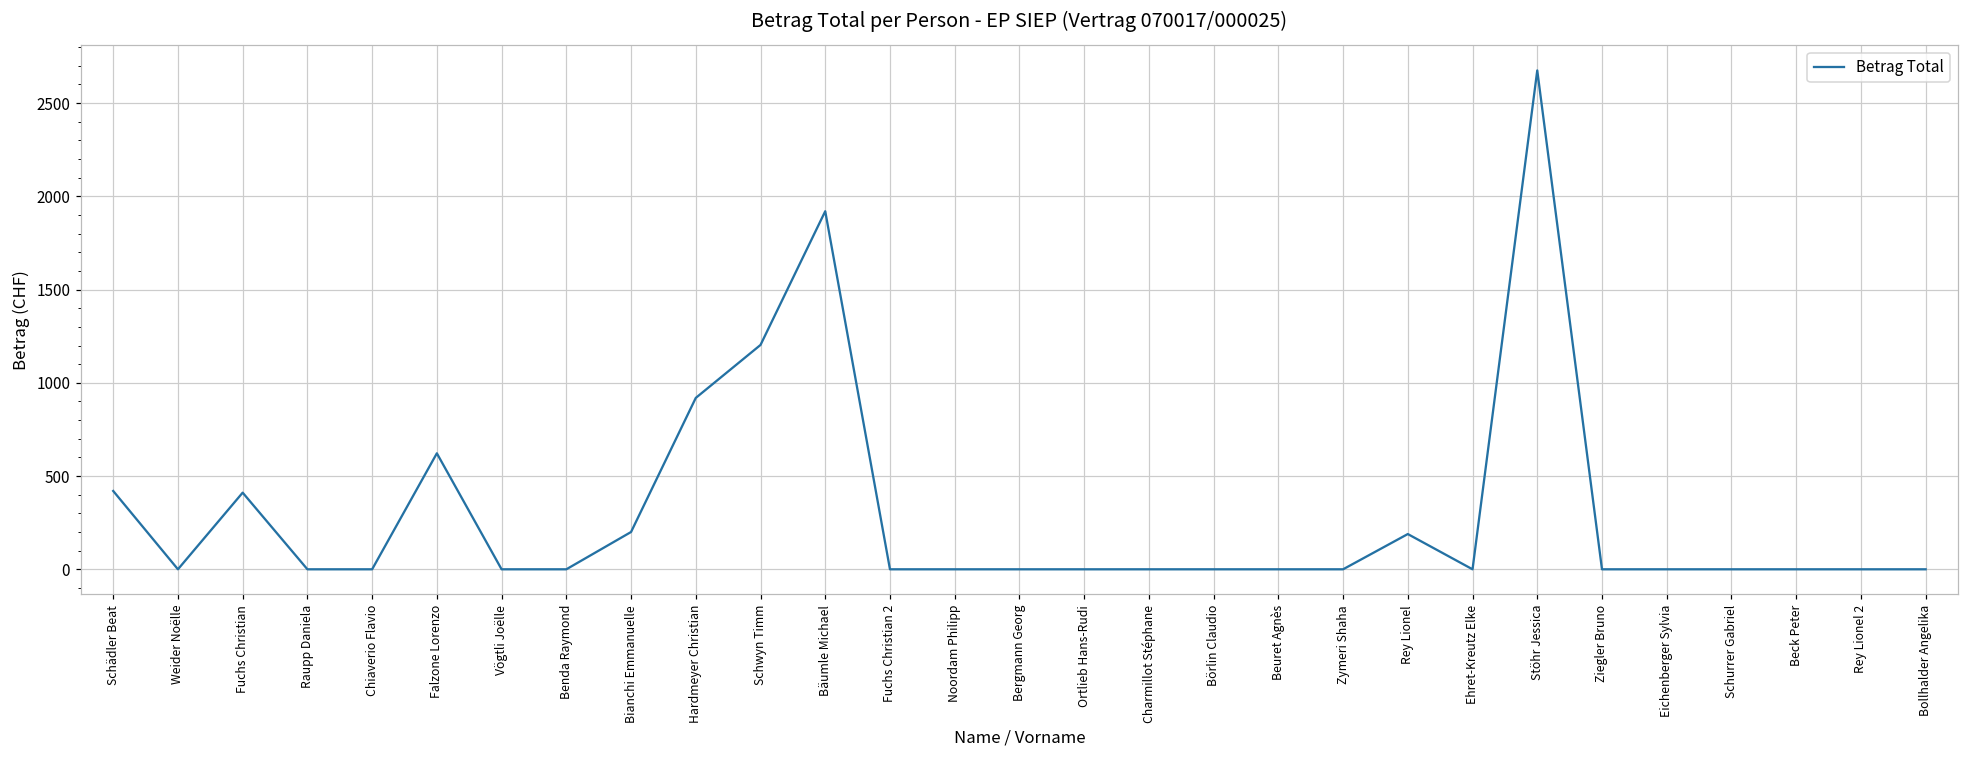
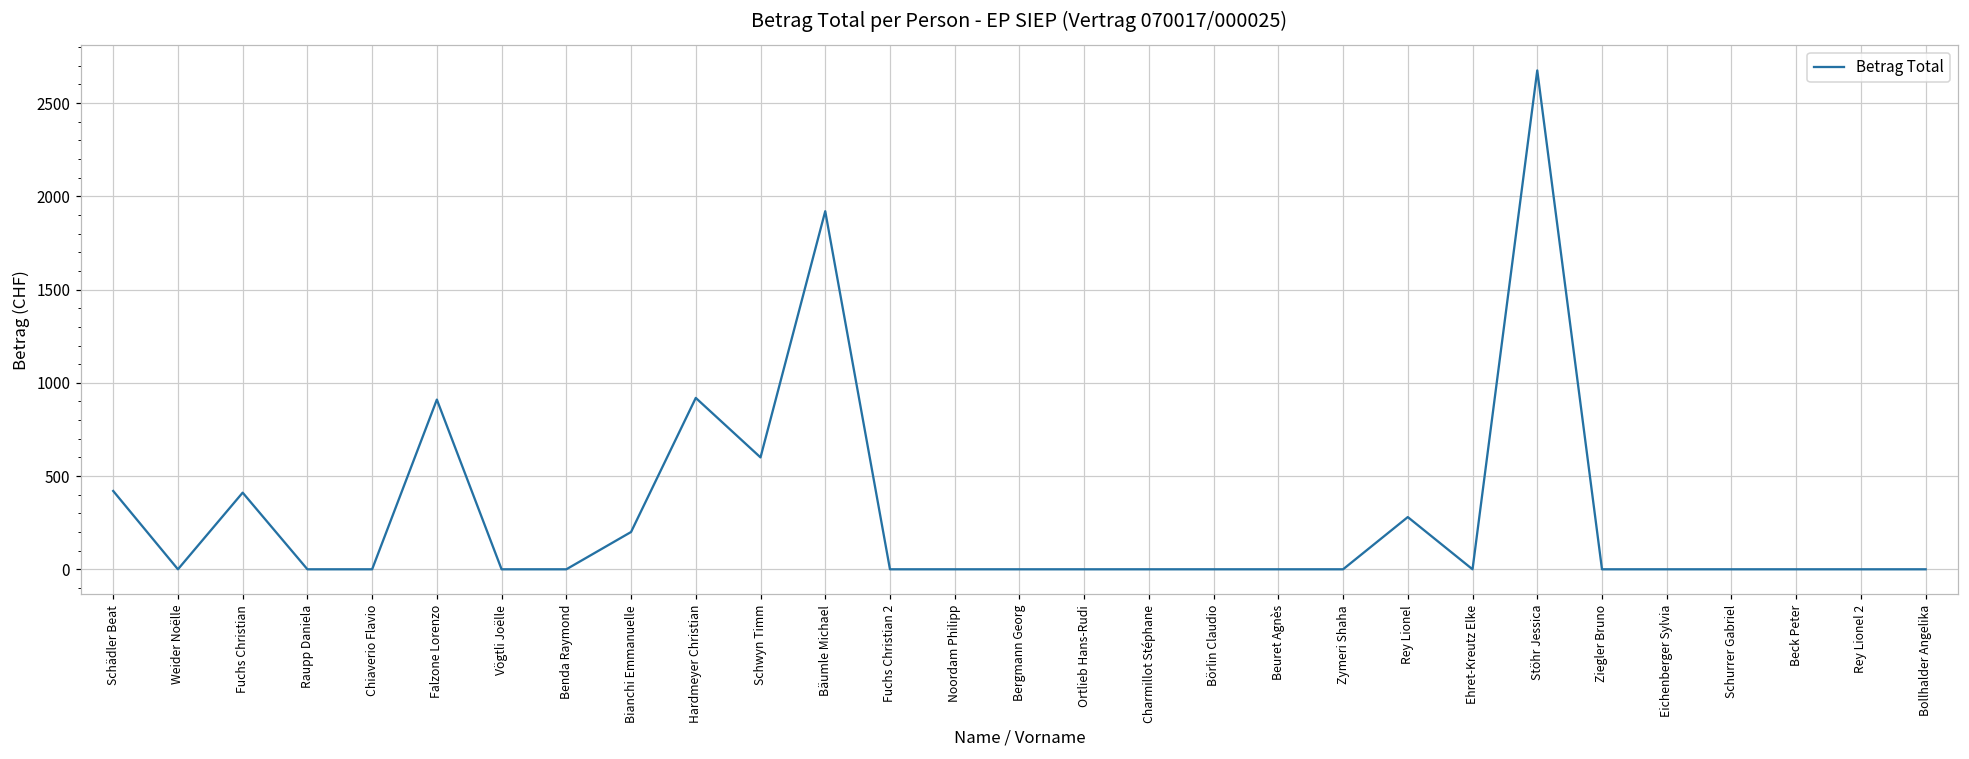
  {
    "Schädler Beat": 420,
    "Weider Noëlle": 0,
    "Fuchs Christian": 410,
    "Raupp Daniela": 0,
    "Chiaverio Flavio": 0,
-   "Falzone Lorenzo": 620,
+   "Falzone Lorenzo": 910,
    "Vögtli Joëlle": 0,
    "Benda Raymond": 0,
    "Bianchi Emmanuelle": 200,
    "Hardmeyer Christian": 920,
-   "Schwyn Timm": 1200,
+   "Schwyn Timm": 600,
    "Bäumle Michael": 1920,
    "Fuchs Christian 2": 0,
    "Noordam Philipp": 0,
    "Bergmann Georg": 0,
    "Ortlieb Hans-Rudi": 0,
    "Charmillot Stéphane": 0,
    "Börlin Claudio": 0,
    "Beuret Agnès": 0,
    "Zymeri Shaha": 0,
-   "Rey Lionel": 190,
+   "Rey Lionel": 280,
    "Ehret-Kreutz Elke": 0,
    "Stöhr Jessica": 2680,
    "Ziegler Bruno": 0,
    "Eichenberger Sylvia": 0,
    "Schurrer Gabriel": 0,
    "Beck Peter": 0,
    "Rey Lionel 2": 0,
    "Bollhalder Angelika": 0
  }
